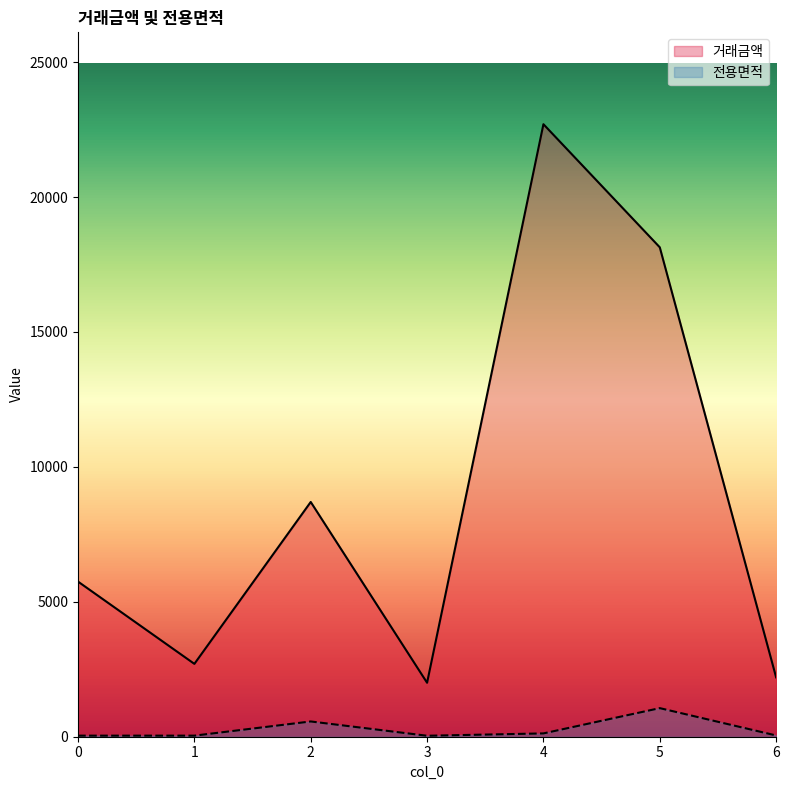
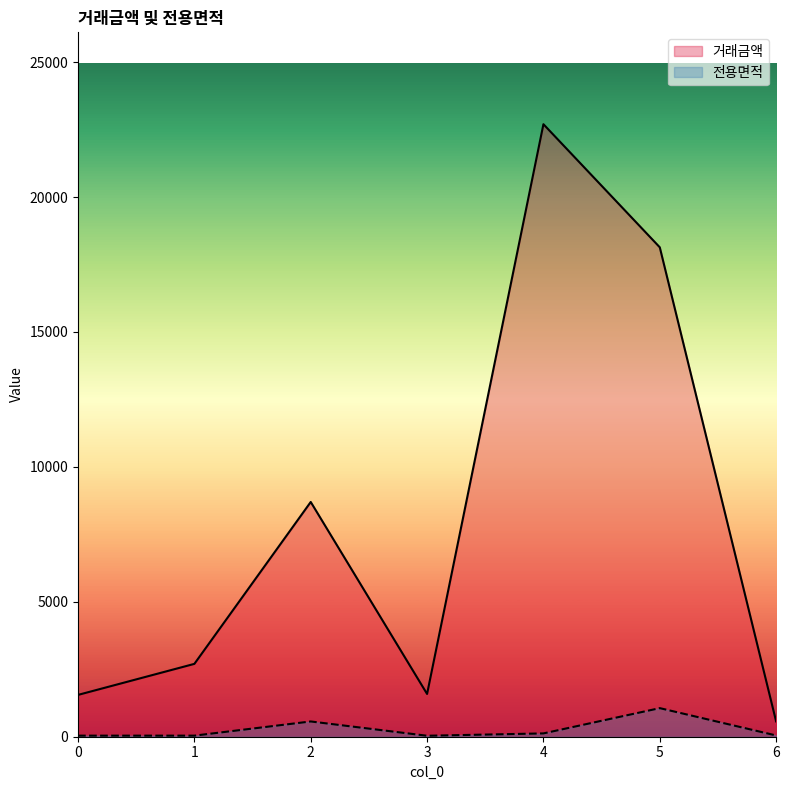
  {
    "거래금액": {
-     "0": 5700,
+     "0": 1600,
      "1": 2700,
      "2": 8700,
-     "3": 2000,
+     "3": 1600,
      "4": 22700,
      "5": 18100,
-     "6": 2200
+     "6": 600
    },
    "전용면적": {
      "0": 0,
      "1": 0,
      "2": 600,
      "3": 0,
      "4": 100,
      "5": 1100,
      "6": 0
    }
  }
